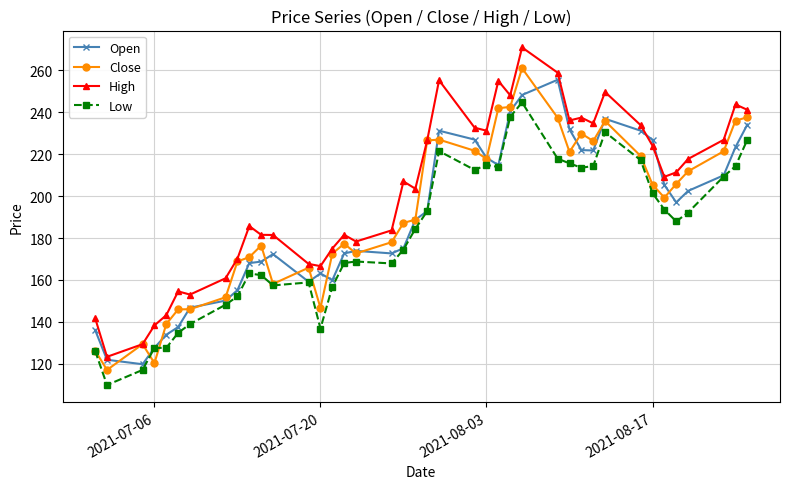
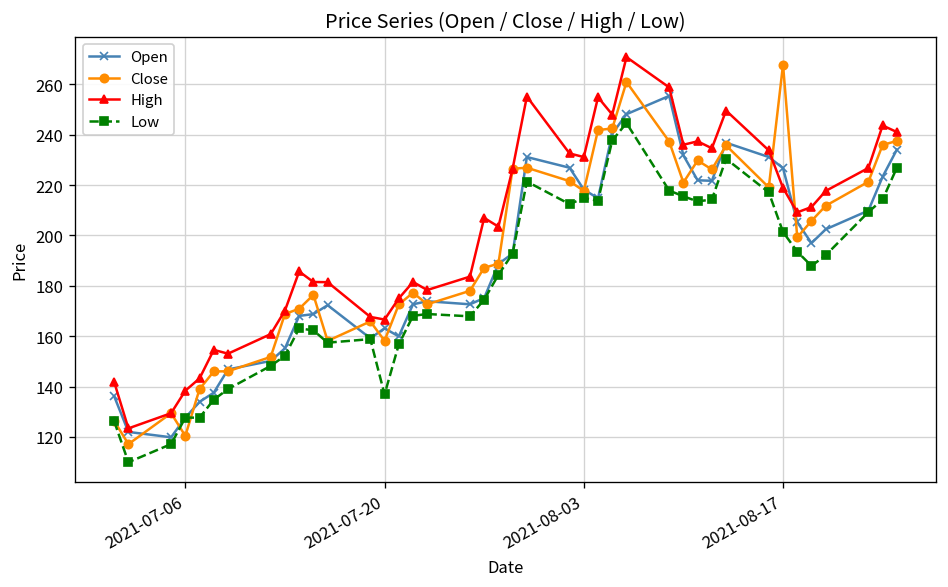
  {
    "Open": {
      "2021-07-20": 163,
      "2021-08-17": 227
    },
    "Close": {
      "2021-07-06": 120,
-     "2021-07-20": 147,
-     "2021-08-17": 205
+     "2021-07-20": 158,
+     "2021-08-17": 268
    },
    "High": {
      "2021-07-06": 138,
      "2021-07-20": 167,
      "2021-08-03": 231,
-     "2021-08-17": 224
+     "2021-08-17": 219
    },
    "Low": {
      "2021-07-20": 137,
      "2021-08-03": 215,
      "2021-08-17": 201
    }
  }
